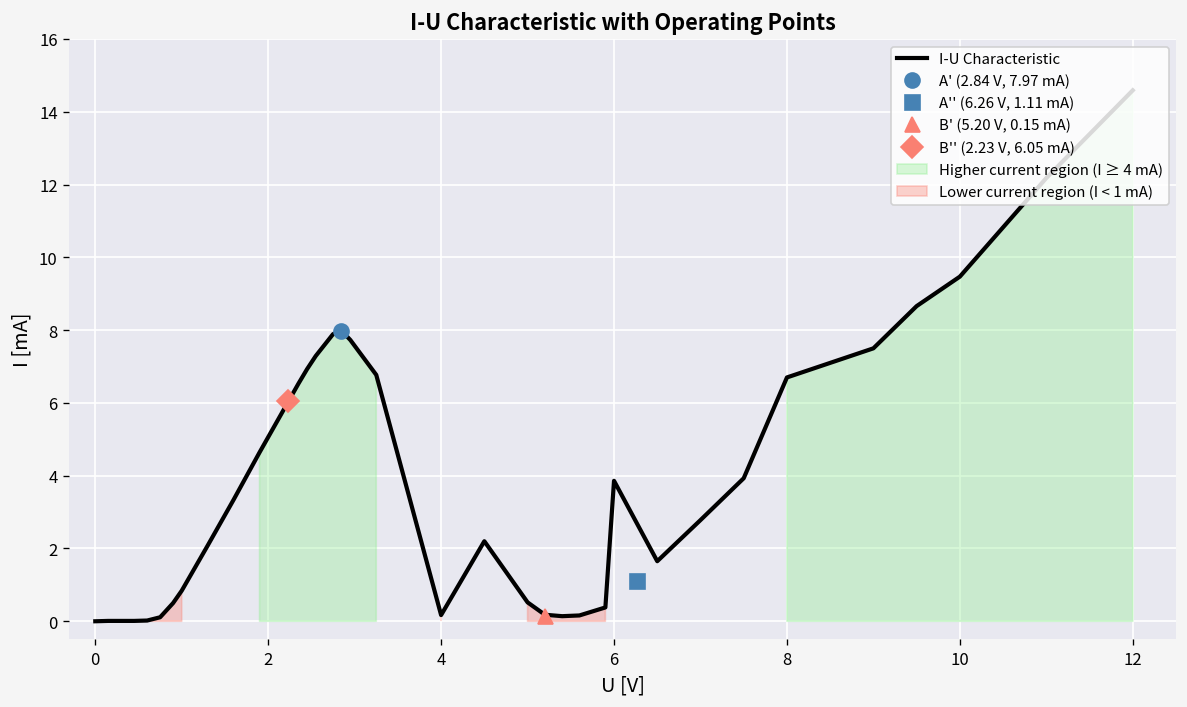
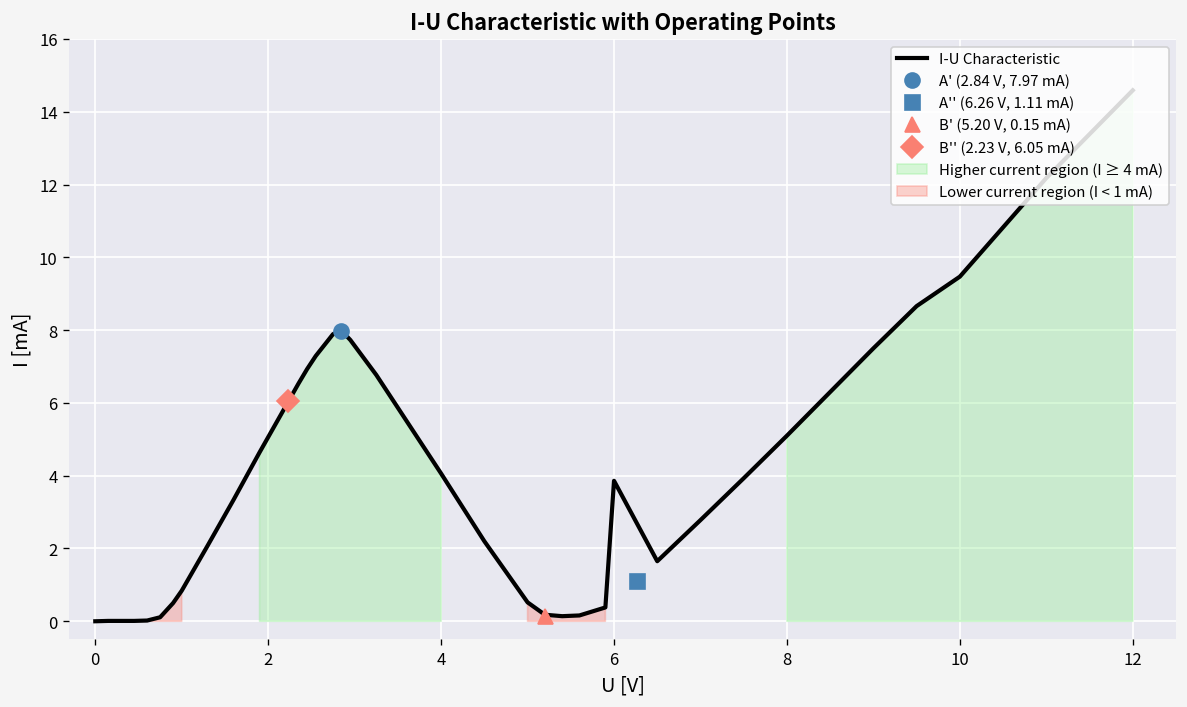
  {
    "I-U Characteristic": {
      "0": 0.0,
-     "4": 0.2,
+     "4": 4.1,
      "6": 3.9,
-     "8": 6.7,
+     "8": 5.1,
      "10": 9.5
    }
  }
